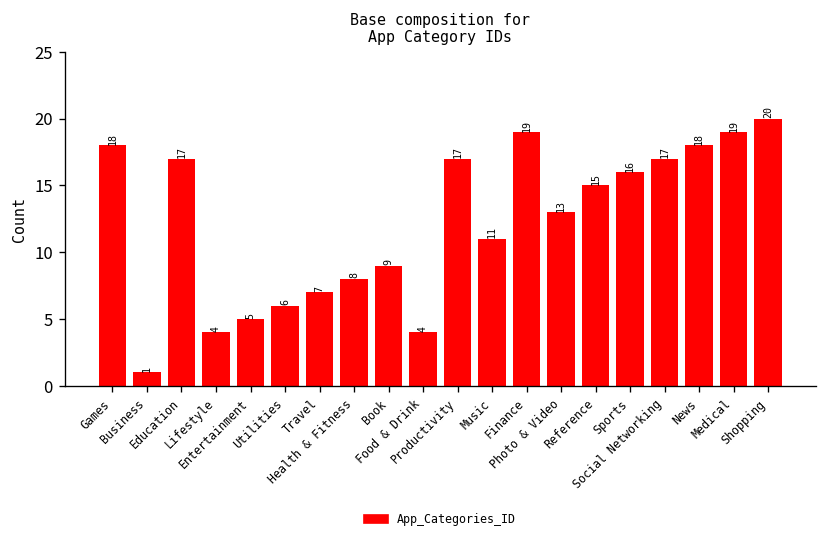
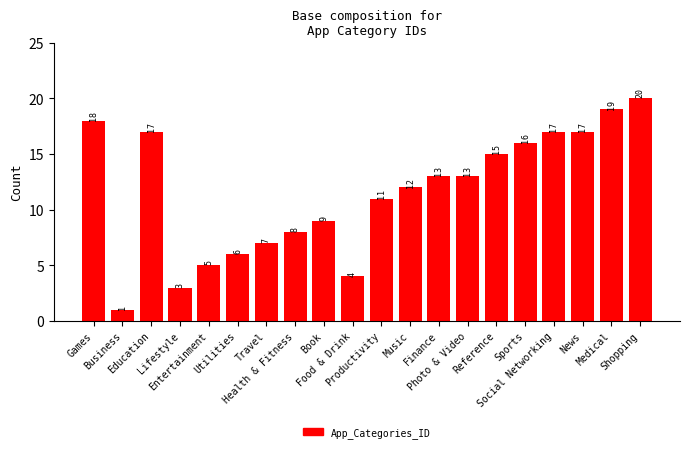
  {
    "Games": 18,
    "Business": 1,
    "Education": 17,
-   "Lifestyle": 4,
+   "Lifestyle": 3,
    "Entertainment": 5,
    "Utilities": 6,
    "Travel": 7,
    "Health & Fitness": 8,
    "Book": 9,
    "Food & Drink": 4,
-   "Productivity": 17,
-   "Music": 11,
-   "Finance": 19,
+   "Productivity": 11,
+   "Music": 12,
+   "Finance": 13,
    "Photo & Video": 13,
    "Reference": 15,
    "Sports": 16,
    "Social Networking": 17,
-   "News": 18,
+   "News": 17,
    "Medical": 19,
    "Shopping": 20
  }
